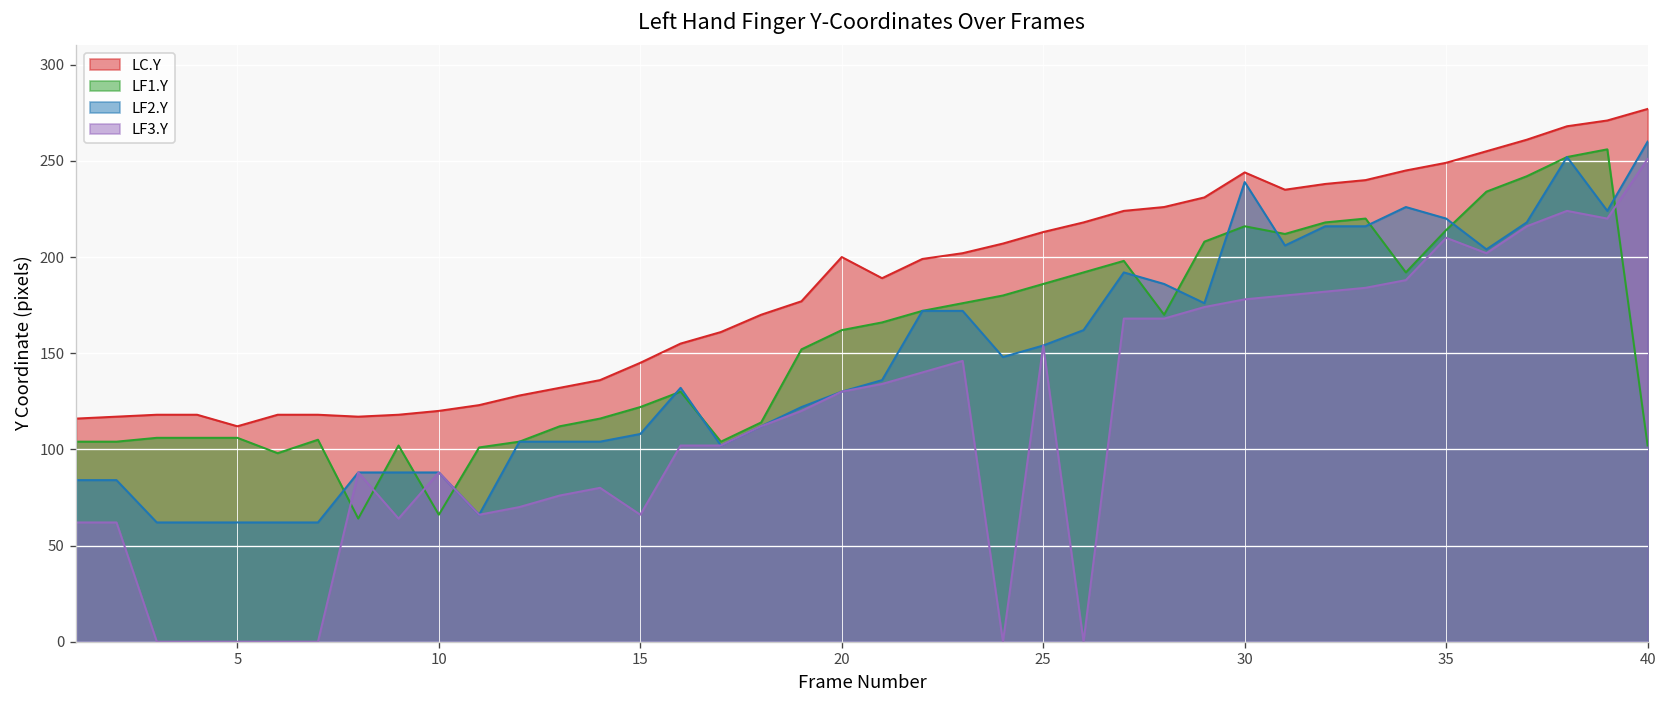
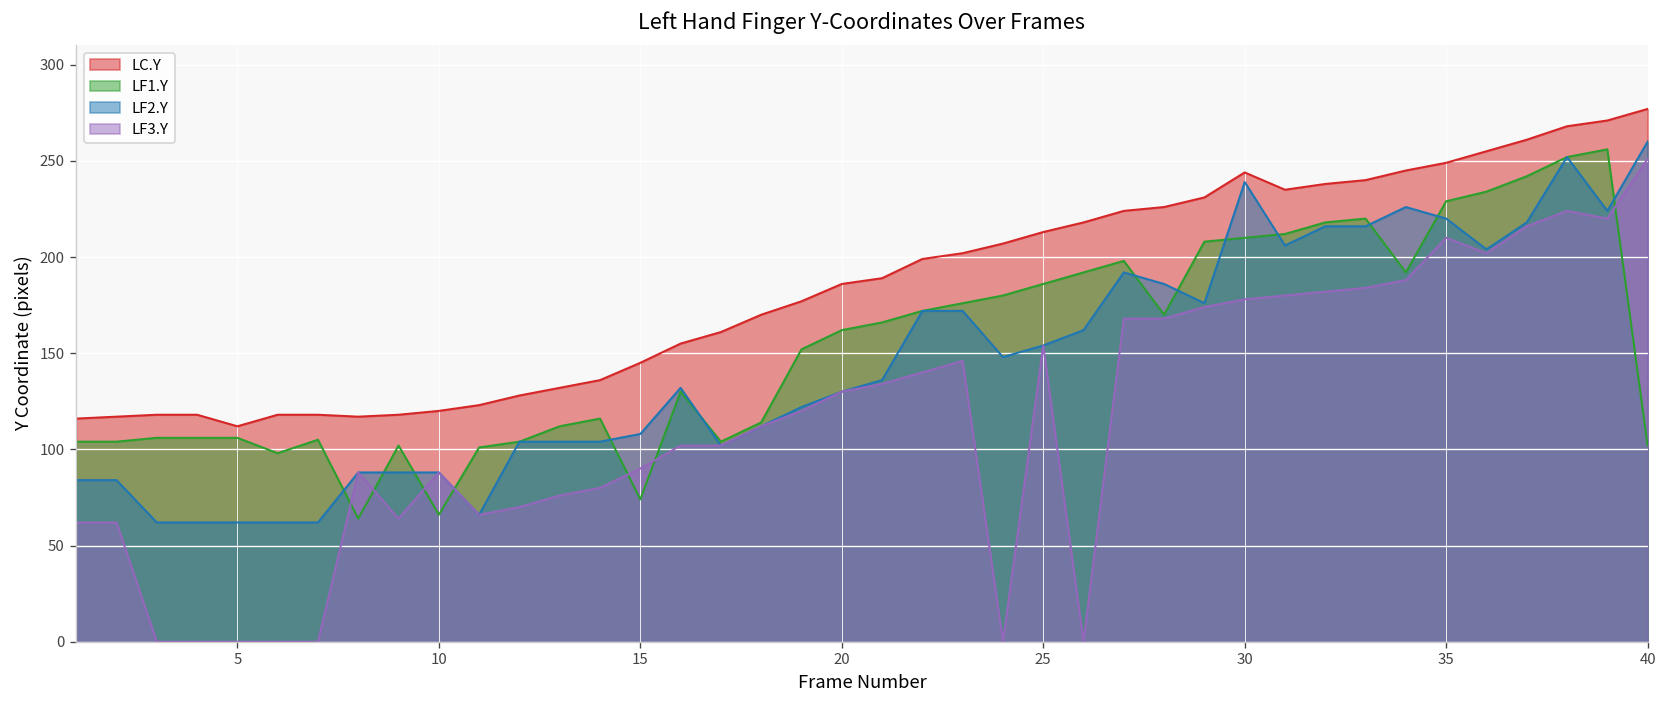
  {
    "LC.Y": {
      "5": 112,
      "10": 120,
      "15": 145,
-     "20": 200,
+     "20": 186,
      "25": 213,
      "30": 244,
      "35": 249,
      "40": 277
    },
    "LF1.Y": {
      "5": 106,
      "10": 66,
-     "15": 122,
+     "15": 74,
      "20": 162,
      "25": 186,
-     "30": 216,
-     "35": 214,
+     "30": 210,
+     "35": 229,
      "40": 102
    },
    "LF2.Y": {
      "5": 62,
      "15": 108,
      "30": 239,
      "35": 220,
      "40": 260
    },
    "LF3.Y": {
      "5": 0,
-     "15": 66,
+     "15": 90,
      "30": 178,
      "35": 210,
      "40": 251
    }
  }
